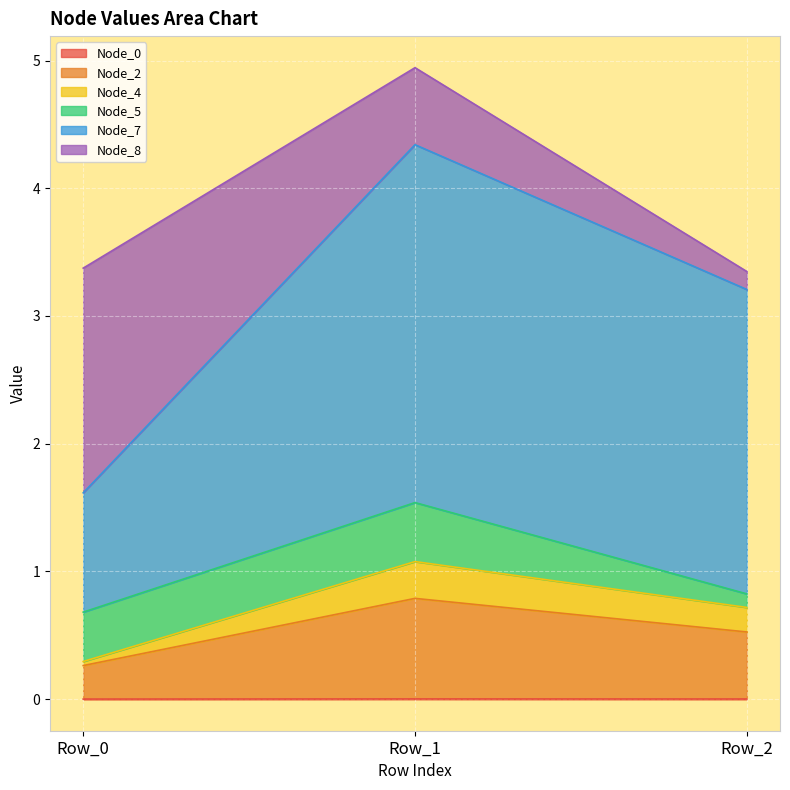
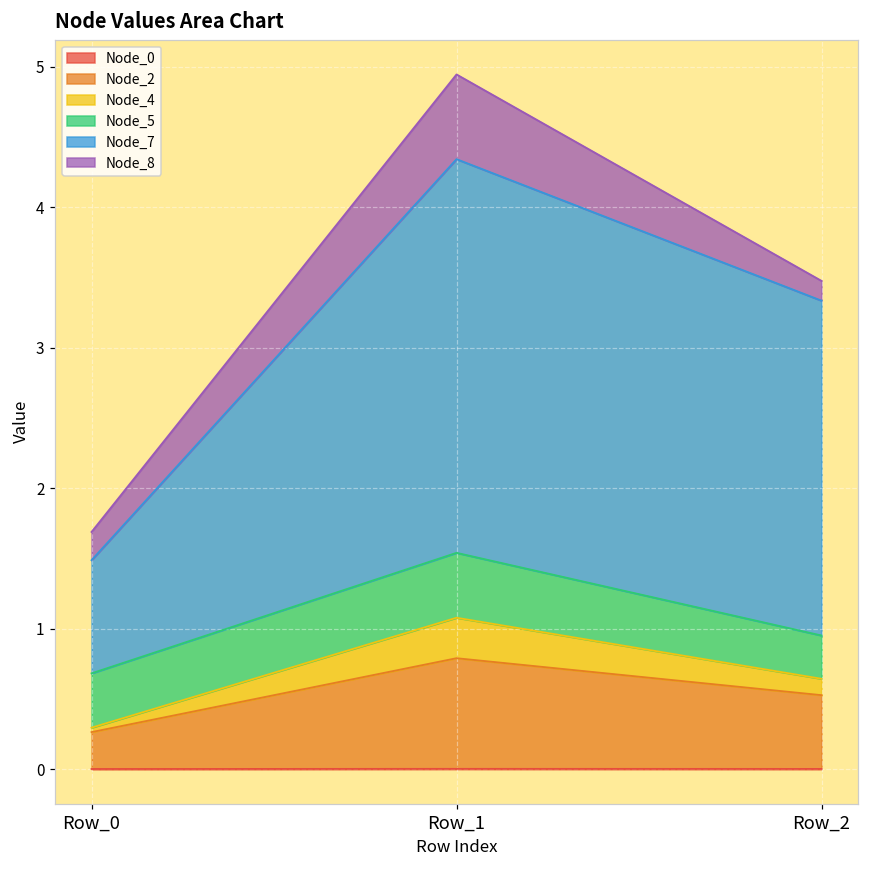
  {
    "Node_4": {
      "Row_0": 0.03,
      "Row_1": 0.29,
-     "Row_2": 0.19
+     "Row_2": 0.12
    },
    "Node_5": {
      "Row_0": 0.39,
      "Row_1": 0.46,
-     "Row_2": 0.11
+     "Row_2": 0.31
    },
    "Node_7": {
-     "Row_0": 0.93,
+     "Row_0": 0.81,
      "Row_1": 2.80,
      "Row_2": 2.38
    },
    "Node_8": {
-     "Row_0": 1.76,
+     "Row_0": 0.20,
      "Row_1": 0.60,
      "Row_2": 0.14
    }
  }
